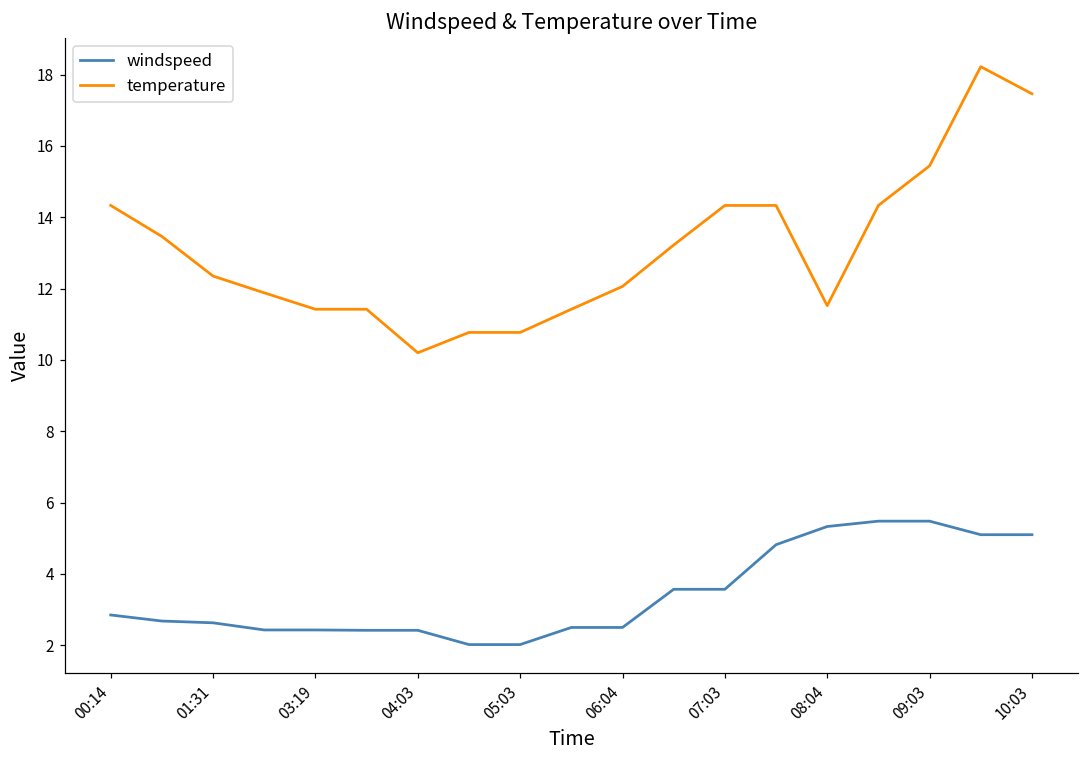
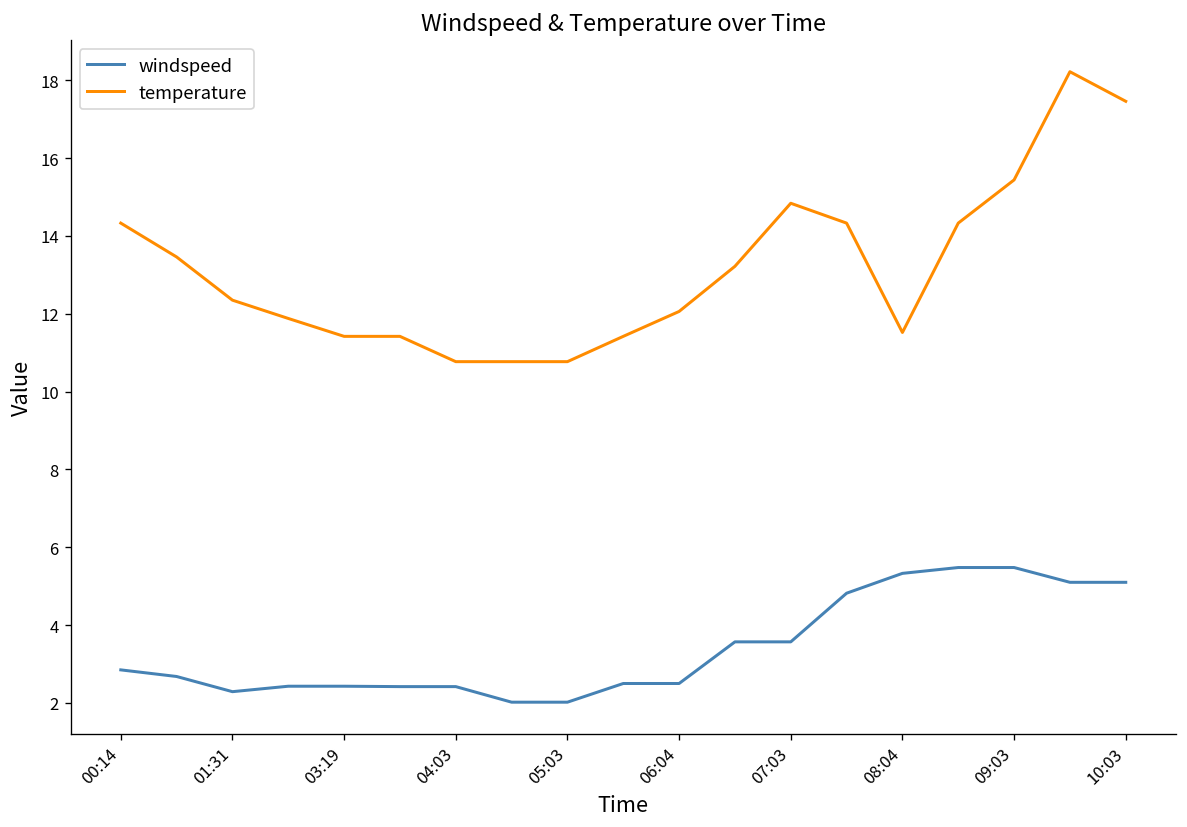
  {
    "windspeed": {
      "00:14": 2.9,
-     "01:31": 2.6,
+     "01:31": 2.3,
      "03:19": 2.4,
      "04:03": 2.4,
      "05:03": 2.0,
      "06:04": 2.5,
      "07:03": 3.6,
      "08:04": 5.3,
      "09:03": 5.5,
      "10:03": 5.1
    },
    "temperature": {
      "00:14": 14.3,
      "01:31": 12.4,
      "03:19": 11.4,
-     "04:03": 10.2,
+     "04:03": 10.8,
      "05:03": 10.8,
      "06:04": 12.1,
-     "07:03": 14.3,
+     "07:03": 14.8,
      "08:04": 11.5,
      "09:03": 15.4,
      "10:03": 17.5
    }
  }
